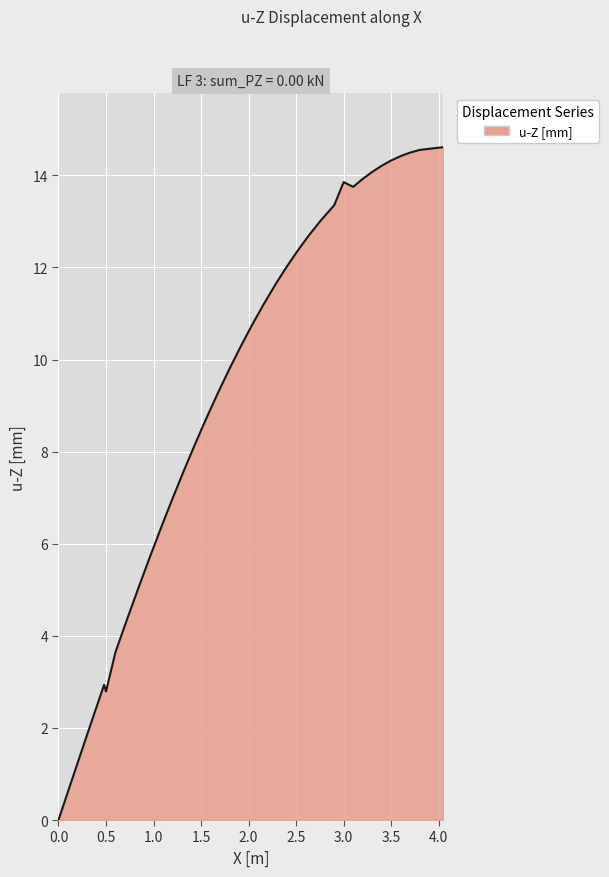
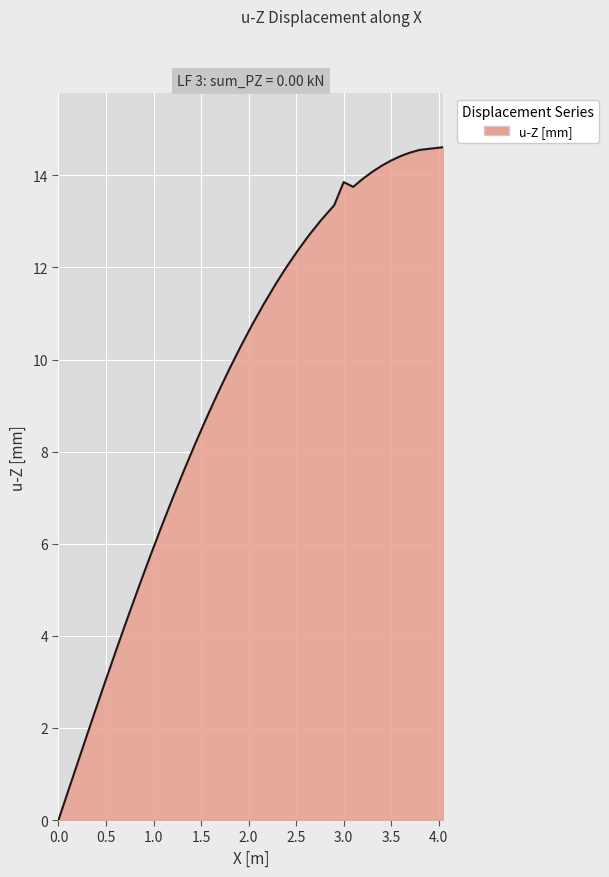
  {
    "0.0": 0.0,
-   "0.5": 2.8,
+   "0.5": 3.1,
    "3.0": 13.9,
    "3.5": 14.3
  }
